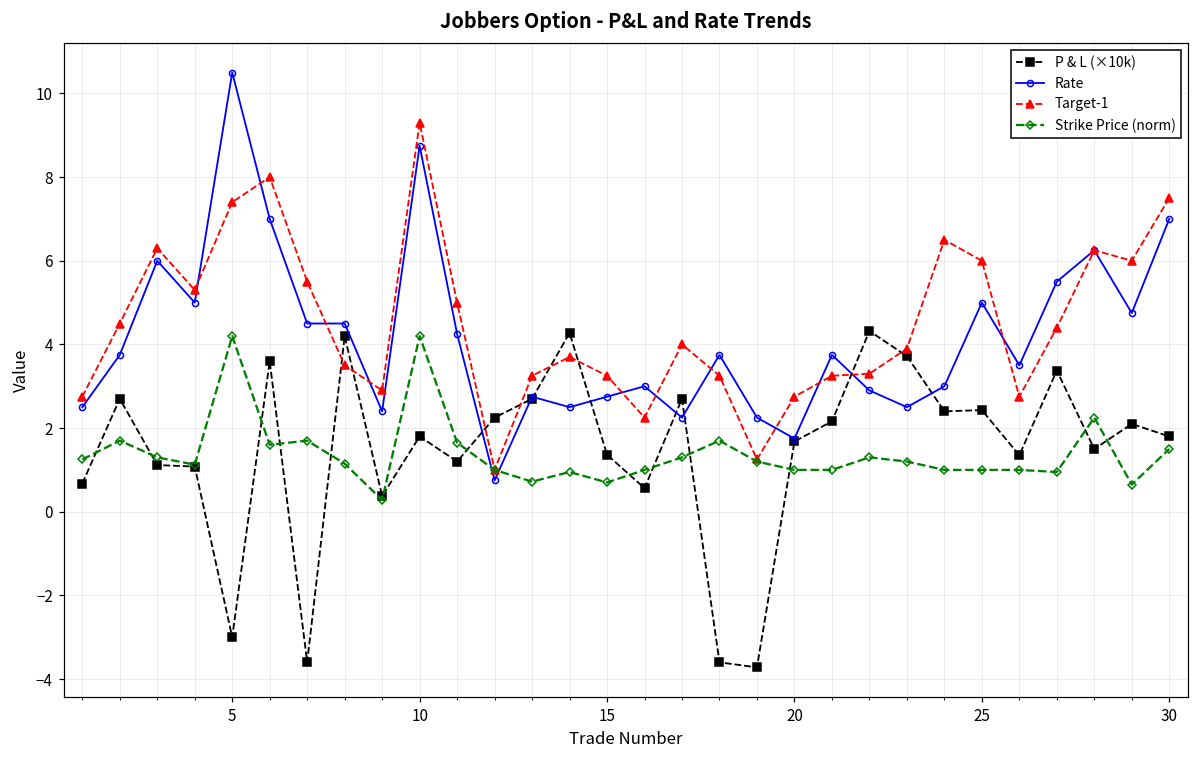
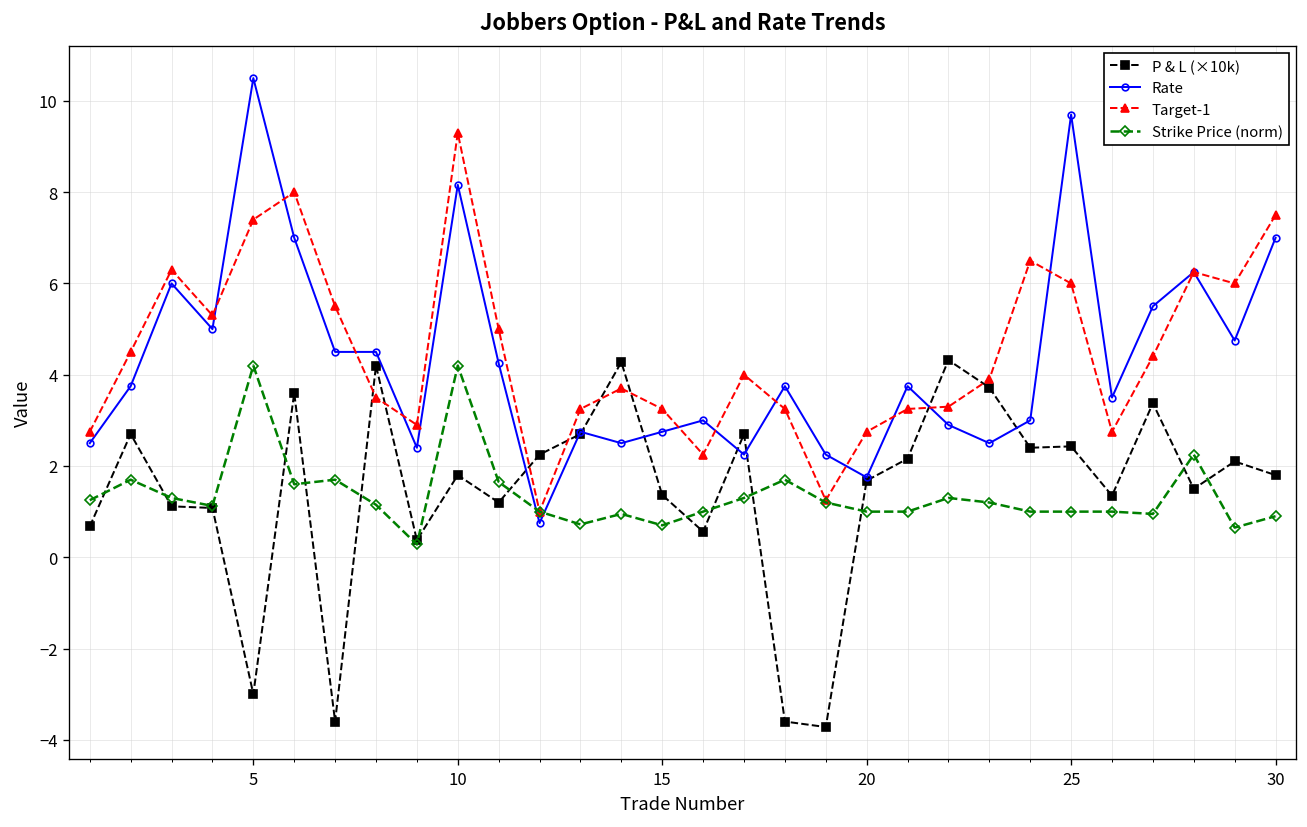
  {
    "P & L (×10k)": {
      "5": -3.0,
      "10": 1.8,
      "15": 1.4,
      "20": 1.7,
      "25": 2.4,
      "30": 1.8
    },
    "Rate": {
      "5": 10.5,
-     "10": 8.8,
+     "10": 8.2,
      "15": 2.8,
      "20": 1.8,
-     "25": 5.0,
+     "25": 9.7,
      "30": 7.0
    },
    "Target-1": {
      "5": 7.4,
      "10": 9.3,
      "15": 3.3,
      "20": 2.8,
      "25": 6.0,
      "30": 7.5
    },
    "Strike Price (norm)": {
      "5": 4.2,
      "10": 4.2,
      "15": 0.7,
      "20": 1.0,
      "25": 1.0,
-     "30": 1.5
+     "30": 0.9
    }
  }
